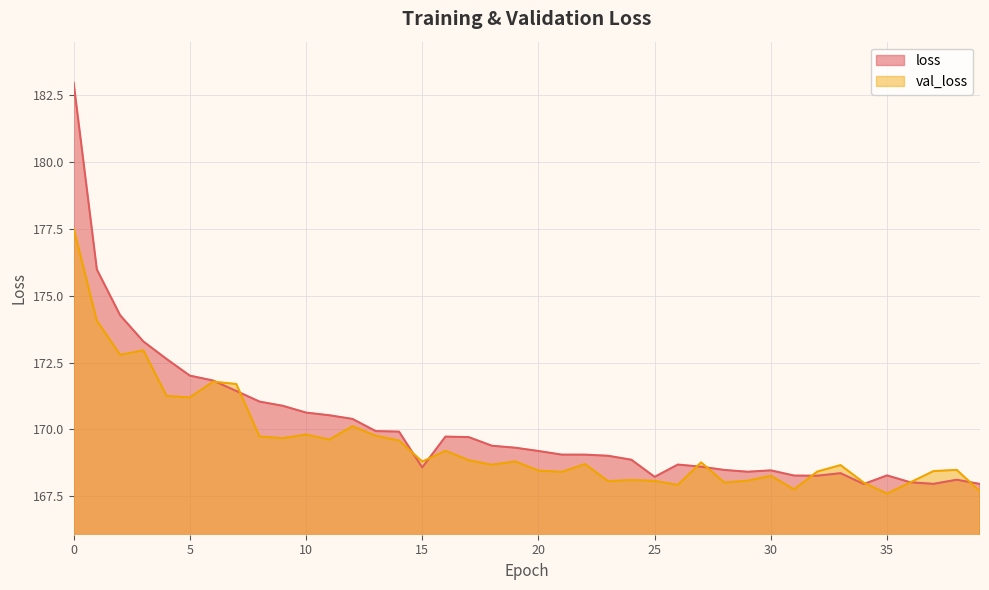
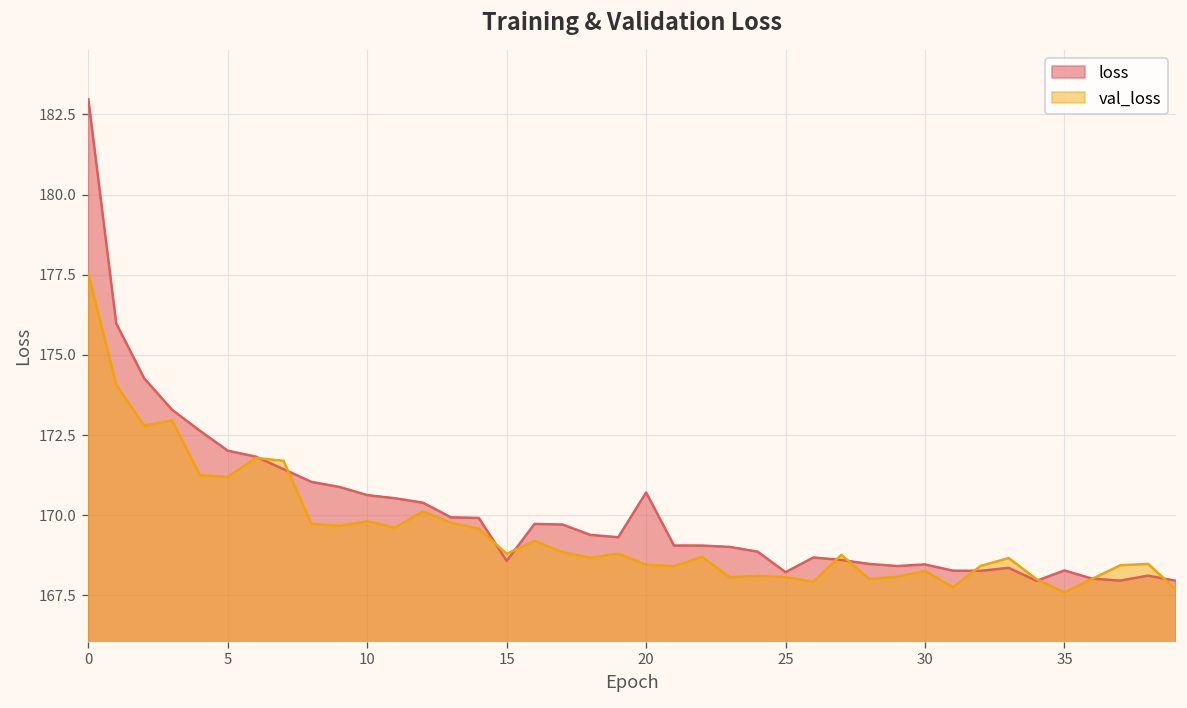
  {
    "loss": {
      "0": 183.0,
      "5": 172.0,
      "10": 170.6,
      "15": 168.6,
-     "20": 169.2,
+     "20": 170.7,
      "25": 168.2,
      "30": 168.5,
      "35": 168.3
    },
    "val_loss": {
      "0": 177.5,
      "5": 171.2,
      "10": 169.8,
      "15": 168.8,
      "20": 168.5,
      "25": 168.1,
      "30": 168.3,
      "35": 167.6
    }
  }
